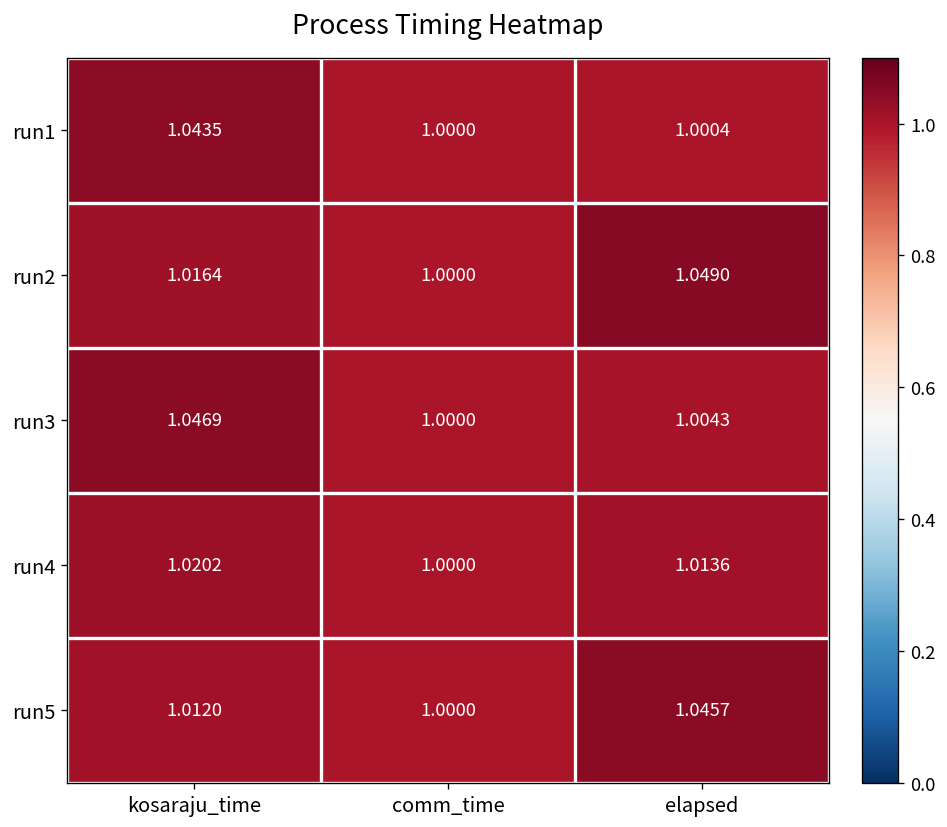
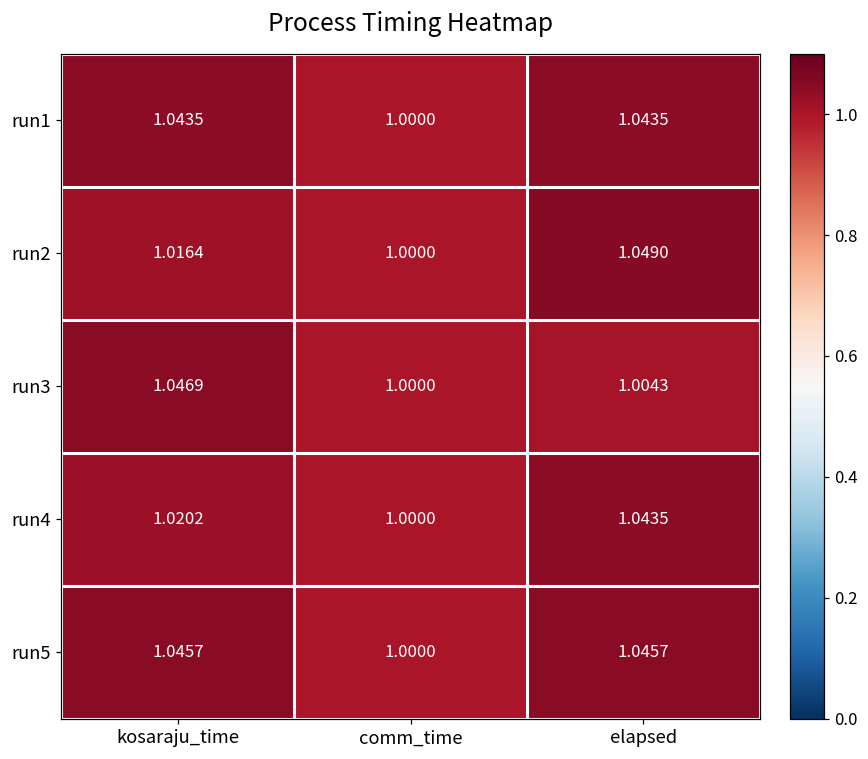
  {
    "run1": {
      "kosaraju_time": 1.0435,
      "comm_time": 1.0000,
-     "elapsed": 1.0004
+     "elapsed": 1.0435
    },
    "run2": {
      "kosaraju_time": 1.0164,
      "comm_time": 1.0000,
      "elapsed": 1.0490
    },
    "run3": {
      "kosaraju_time": 1.0469,
      "comm_time": 1.0000,
      "elapsed": 1.0043
    },
    "run4": {
      "kosaraju_time": 1.0202,
      "comm_time": 1.0000,
-     "elapsed": 1.0136
+     "elapsed": 1.0435
    },
    "run5": {
-     "kosaraju_time": 1.0120,
+     "kosaraju_time": 1.0457,
      "comm_time": 1.0000,
      "elapsed": 1.0457
    }
  }
